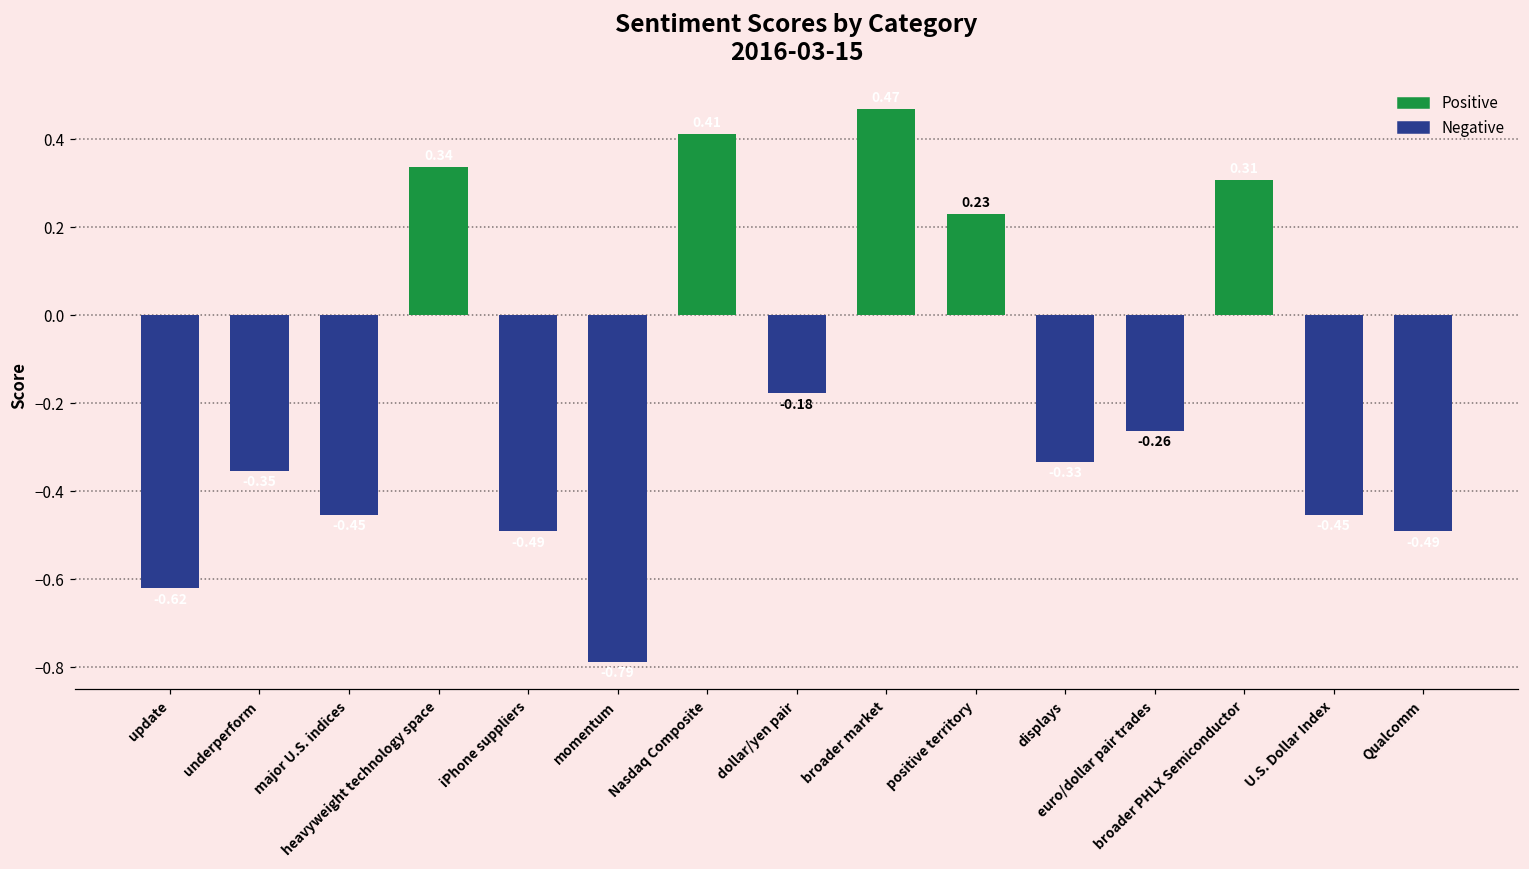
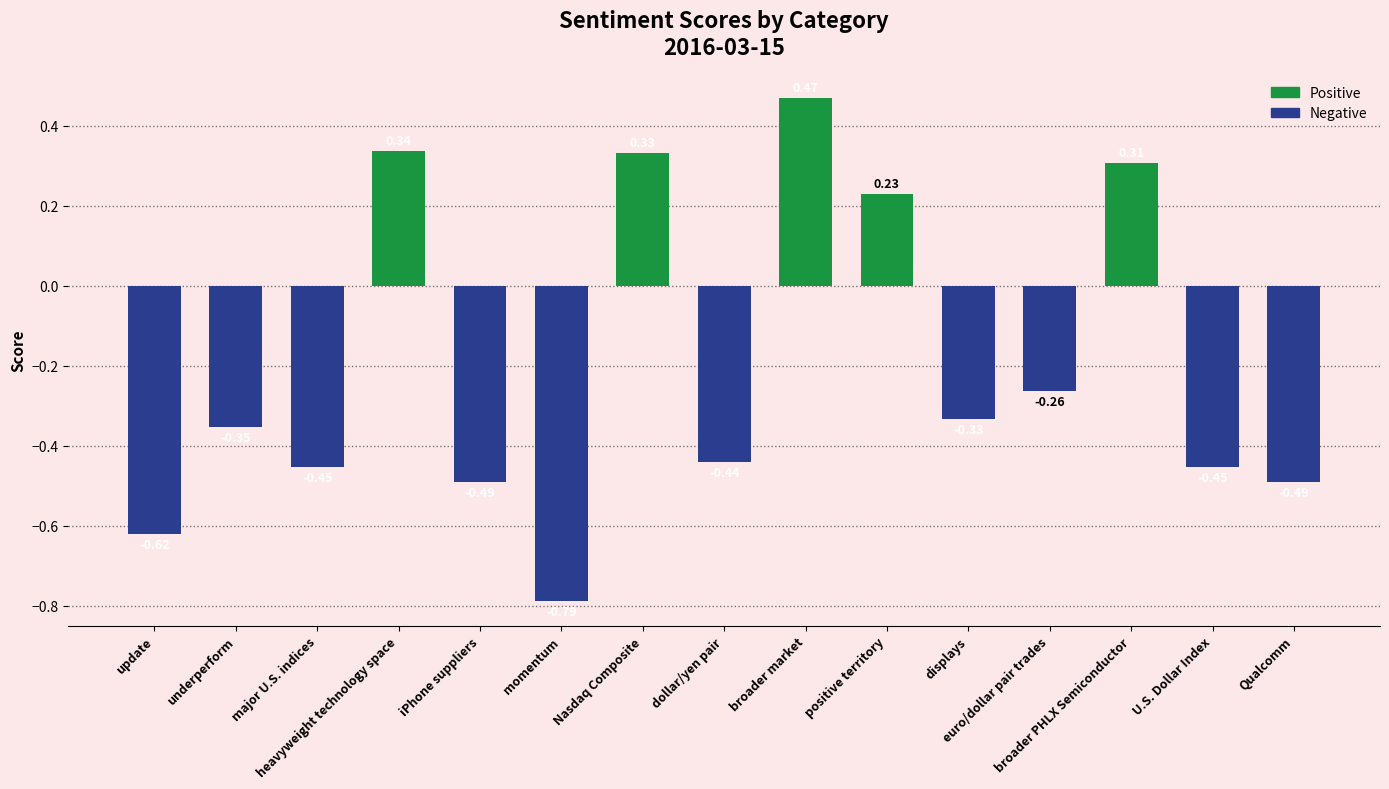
  {
    "update": -0.62,
    "underperform": -0.35,
    "major U.S. indices": -0.45,
    "heavyweight technology space": 0.34,
    "iPhone suppliers": -0.49,
    "momentum": -0.79,
-   "Nasdaq Composite": 0.41,
-   "dollar/yen pair": -0.18,
+   "Nasdaq Composite": 0.33,
+   "dollar/yen pair": -0.44,
    "broader market": 0.47,
    "displays": -0.33,
    "broader PHLX Semiconductor": 0.31,
    "U.S. Dollar Index": -0.45,
    "Qualcomm": -0.49
  }
